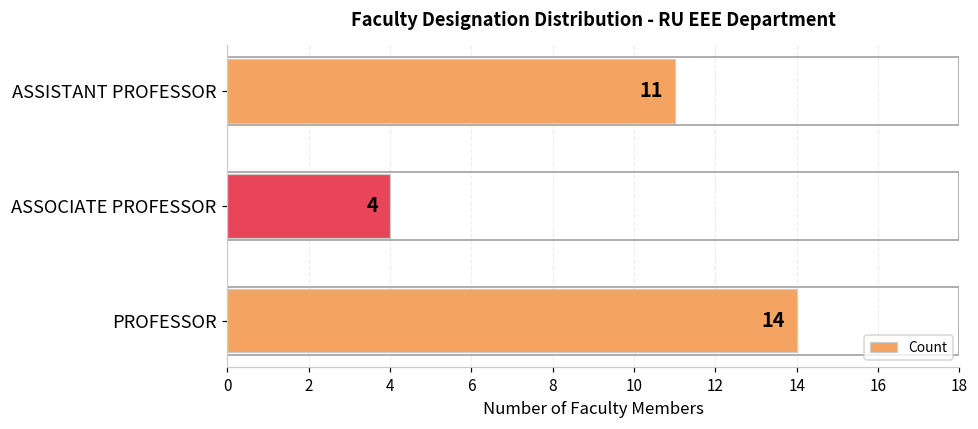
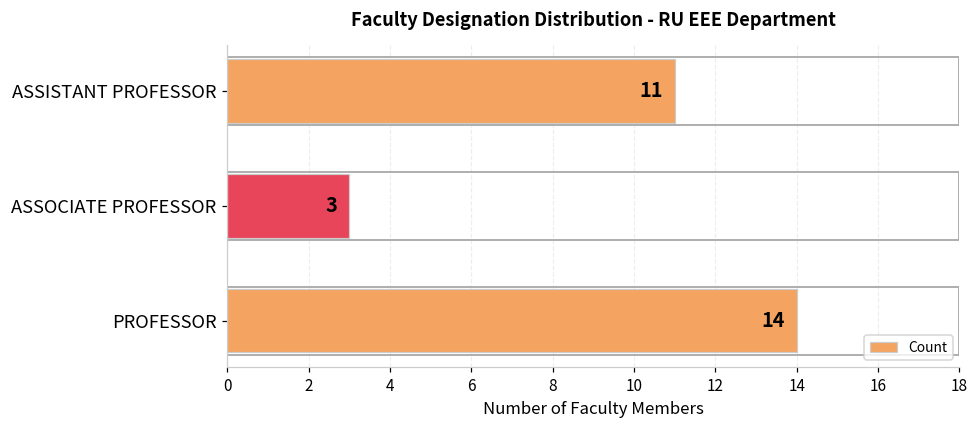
  {
    "ASSISTANT PROFESSOR": 11,
-   "ASSOCIATE PROFESSOR": 4,
+   "ASSOCIATE PROFESSOR": 3,
    "PROFESSOR": 14
  }
